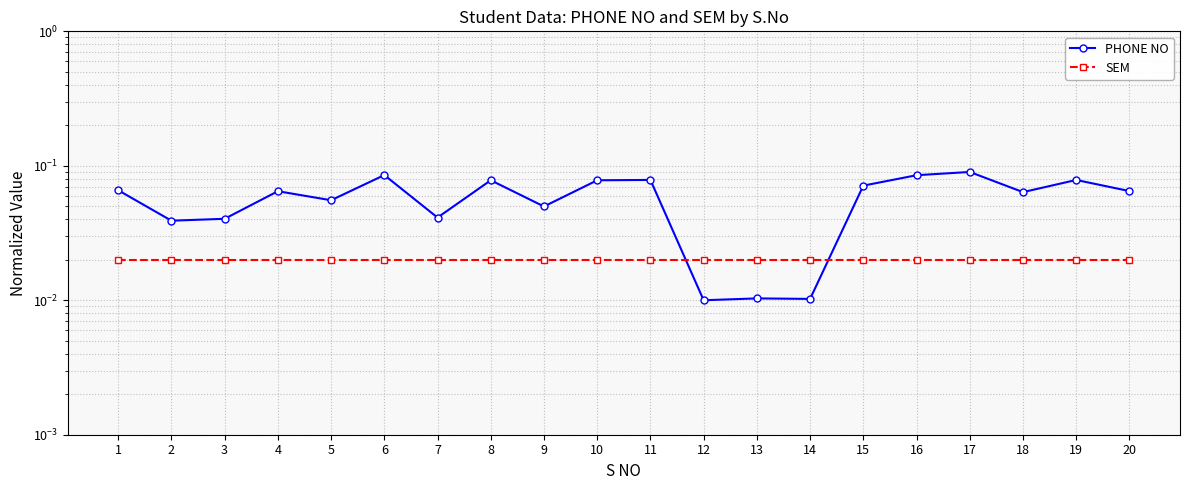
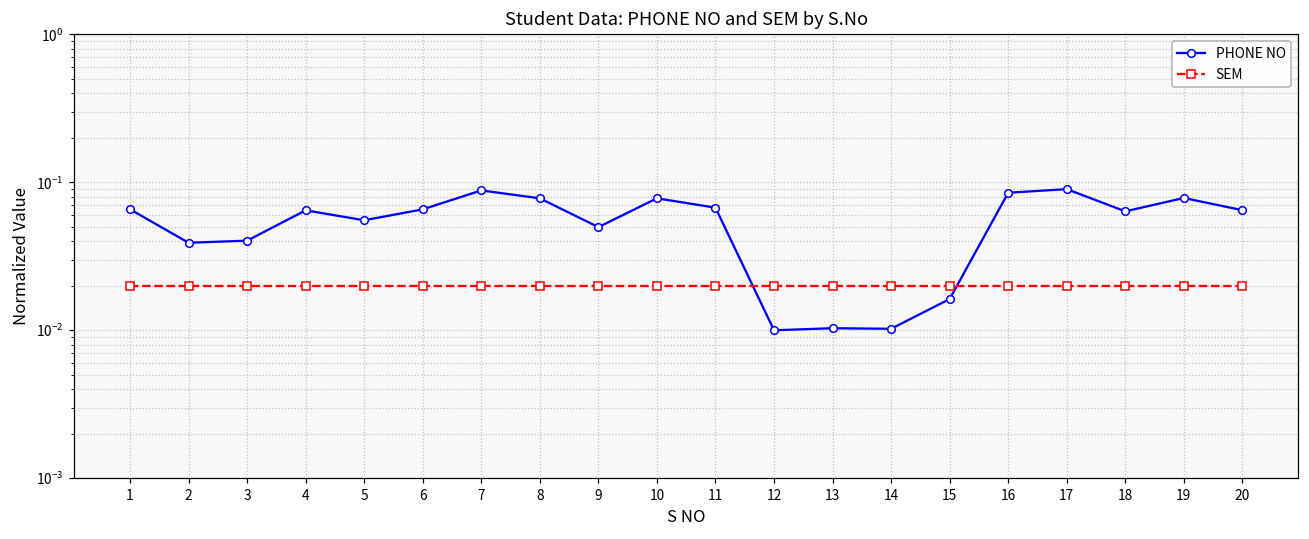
  {
    "PHONE NO": {
      "1": 0.07,
      "2": 0.039,
      "3": 0.040,
      "4": 0.06,
      "5": 0.055,
-     "6": 0.09,
-     "7": 0.041,
+     "6": 0.07,
+     "7": 0.09,
      "8": 0.08,
      "9": 0.050,
      "10": 0.08,
-     "11": 0.08,
+     "11": 0.07,
      "12": 0.010,
      "13": 0.010,
      "14": 0.010,
-     "15": 0.07,
+     "15": 0.016,
      "16": 0.09,
      "17": 0.09,
      "18": 0.06,
      "19": 0.08,
      "20": 0.06
    },
    "SEM": {
      "1": 0.020,
      "2": 0.020,
      "3": 0.020,
      "4": 0.020,
      "5": 0.020,
      "6": 0.020,
      "7": 0.020,
      "8": 0.020,
      "9": 0.020,
      "10": 0.020,
      "11": 0.020,
      "12": 0.020,
      "13": 0.020,
      "14": 0.020,
      "15": 0.020,
      "16": 0.020,
      "17": 0.020,
      "18": 0.020,
      "19": 0.020,
      "20": 0.020
    }
  }
